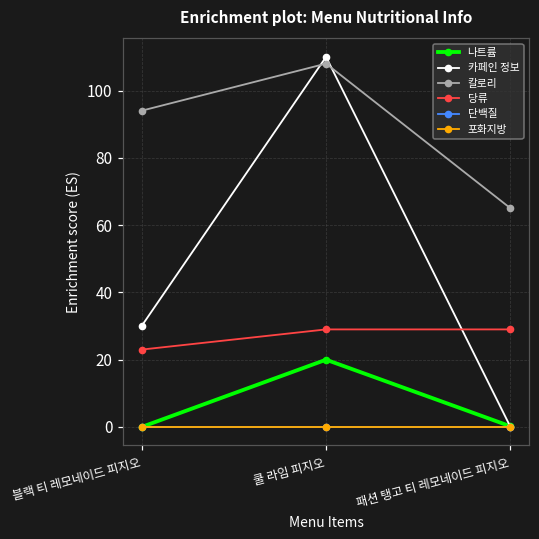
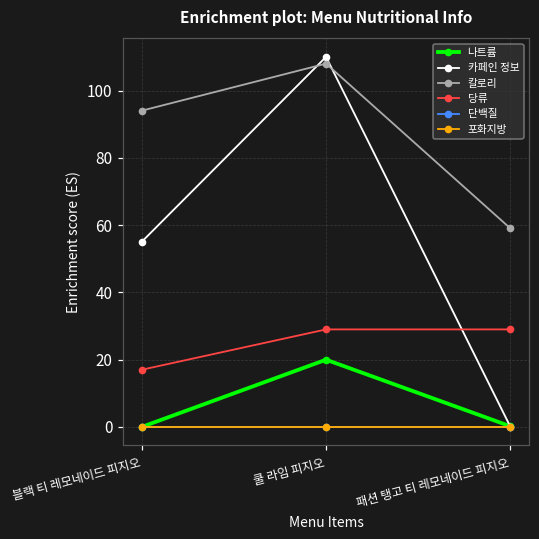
  {
    "나트륨": {
      "쿨 라임 피지오": 20
    },
    "카페인 정보": {
-     "블랙 티 레모네이드 피지오": 30,
+     "블랙 티 레모네이드 피지오": 55,
      "쿨 라임 피지오": 110
    },
    "칼로리": {
      "블랙 티 레모네이드 피지오": 94,
      "쿨 라임 피지오": 108,
-     "패션 탱고 티 레모네이드 피지오": 65
+     "패션 탱고 티 레모네이드 피지오": 59
    },
    "당류": {
-     "블랙 티 레모네이드 피지오": 23,
+     "블랙 티 레모네이드 피지오": 17,
      "쿨 라임 피지오": 29,
      "패션 탱고 티 레모네이드 피지오": 29
    },
    "포화지방": {
      "쿨 라임 피지오": 0
    }
  }
